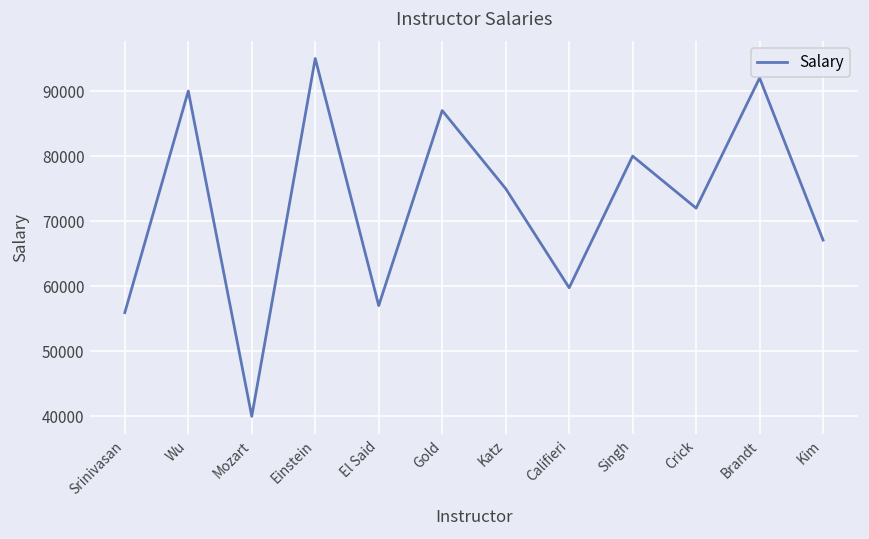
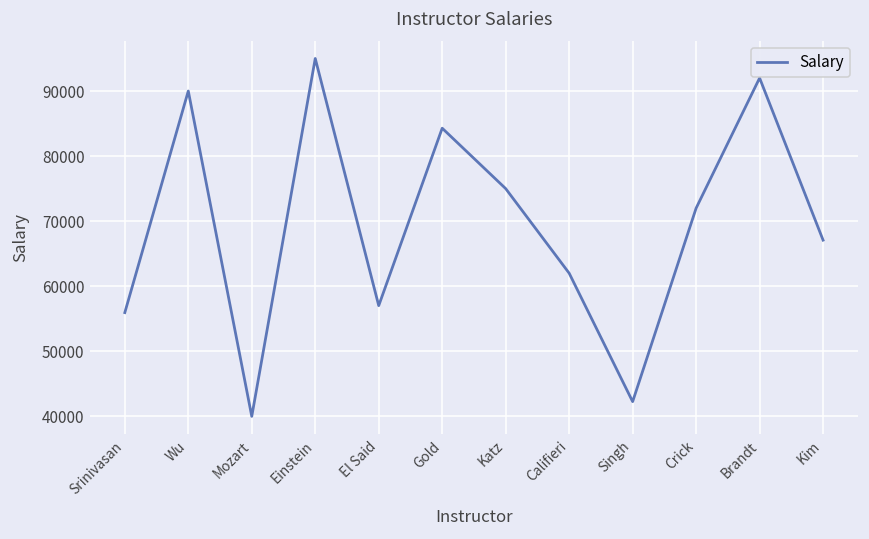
  {
    "Srinivasan": 56000,
    "Wu": 90000,
    "Mozart": 40000,
    "Einstein": 95000,
    "El Said": 57000,
-   "Gold": 87000,
+   "Gold": 84000,
    "Katz": 75000,
-   "Califieri": 60000,
-   "Singh": 80000,
+   "Califieri": 62000,
+   "Singh": 42000,
    "Crick": 72000,
    "Brandt": 92000,
    "Kim": 67000
  }
